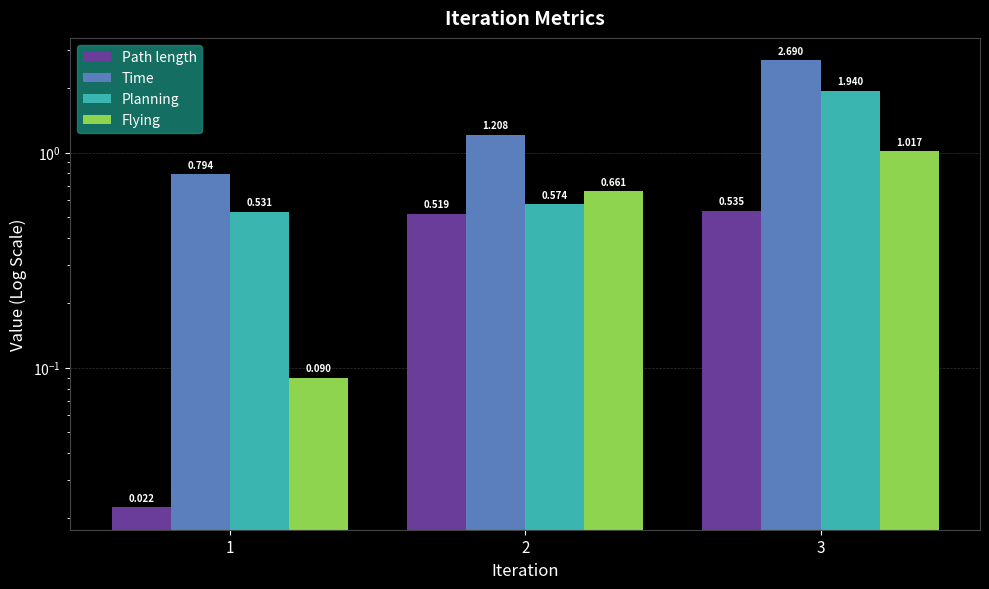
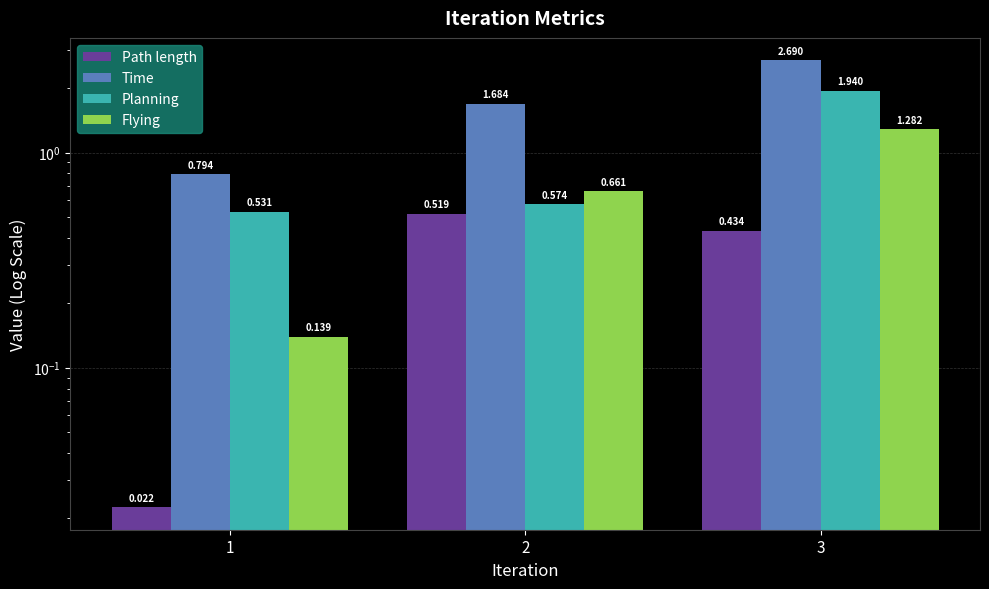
  {
    "Path length": {
      "1": 0.022,
      "2": 0.519,
-     "3": 0.535
+     "3": 0.434
    },
    "Time": {
      "1": 0.794,
-     "2": 1.208,
+     "2": 1.684,
      "3": 2.690
    },
    "Planning": {
      "1": 0.531,
      "2": 0.574,
      "3": 1.940
    },
    "Flying": {
-     "1": 0.090,
+     "1": 0.139,
      "2": 0.661,
-     "3": 1.017
+     "3": 1.282
    }
  }
